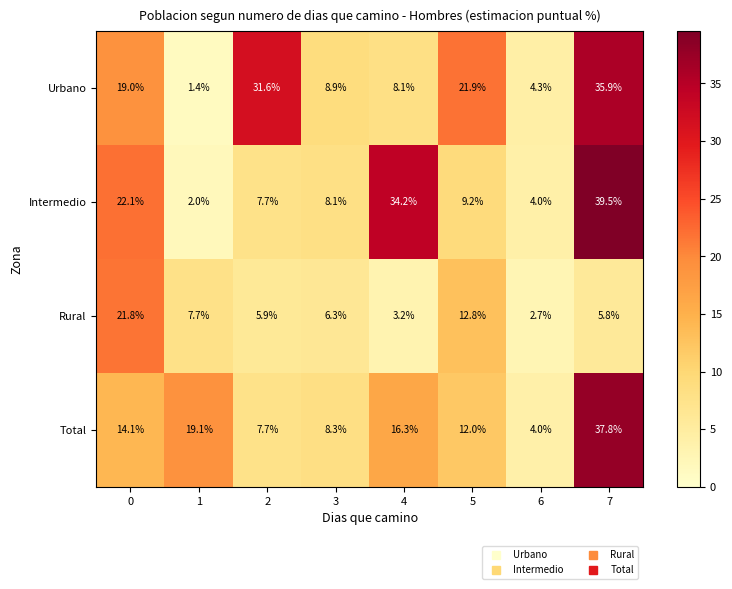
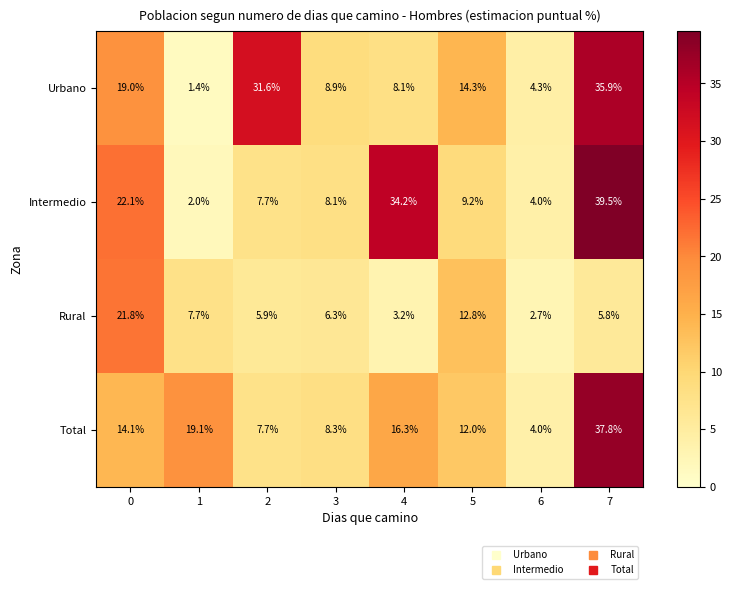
  {
    "Urbano": {
      "0": "19.0%",
      "1": "1.4%",
      "2": "31.6%",
      "3": "8.9%",
      "4": "8.1%",
-     "5": "21.9%",
+     "5": "14.3%",
      "6": "4.3%",
      "7": "35.9%"
    },
    "Intermedio": {
      "0": "22.1%",
      "1": "2.0%",
      "2": "7.7%",
      "3": "8.1%",
      "4": "34.2%",
      "5": "9.2%",
      "6": "4.0%",
      "7": "39.5%"
    },
    "Rural": {
      "0": "21.8%",
      "1": "7.7%",
      "2": "5.9%",
      "3": "6.3%",
      "4": "3.2%",
      "5": "12.8%",
      "6": "2.7%",
      "7": "5.8%"
    },
    "Total": {
      "0": "14.1%",
      "1": "19.1%",
      "2": "7.7%",
      "3": "8.3%",
      "4": "16.3%",
      "5": "12.0%",
      "6": "4.0%",
      "7": "37.8%"
    }
  }
